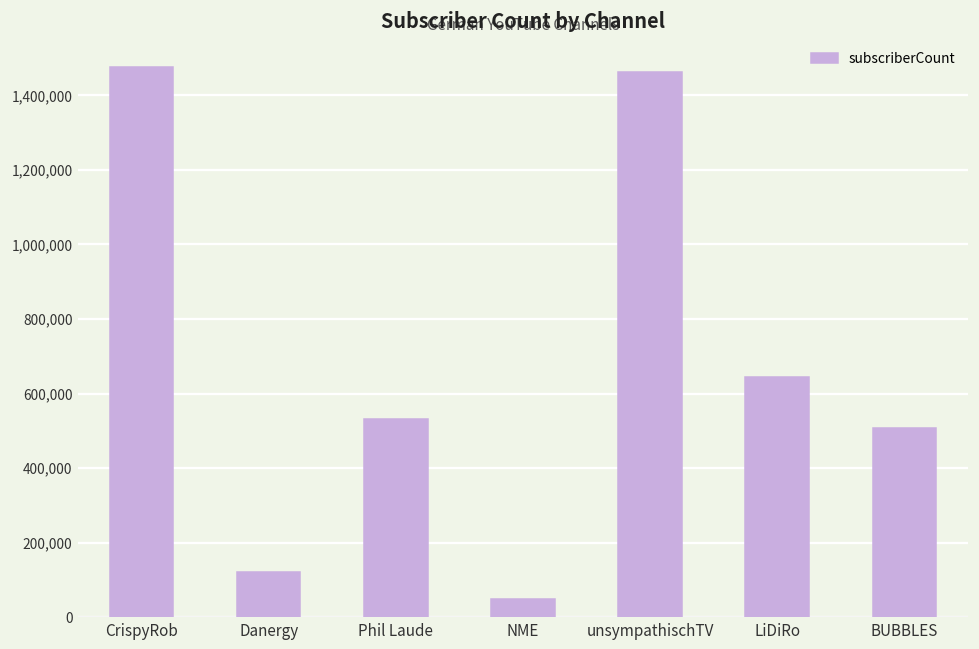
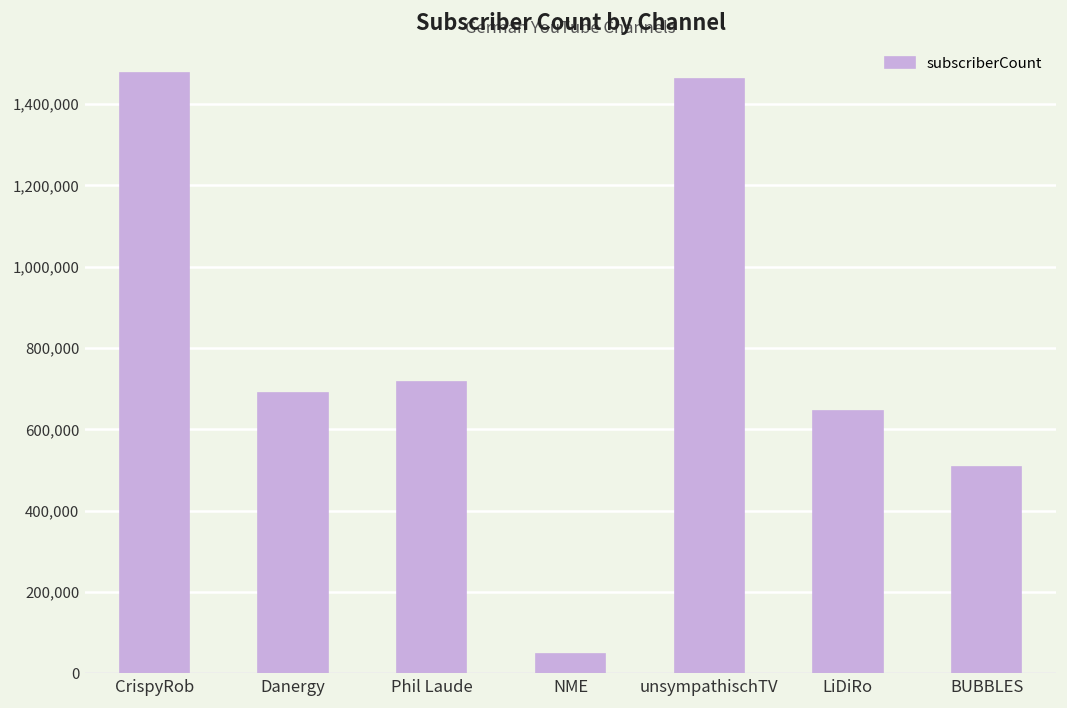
  {
    "CrispyRob": "1,480,000",
-   "Danergy": "120,000",
-   "Phil Laude": "530,000",
+   "Danergy": "690,000",
+   "Phil Laude": "720,000",
    "NME": "50,000",
    "unsympathischTV": "1,460,000",
    "LiDiRo": "640,000",
    "BUBBLES": "510,000"
  }
